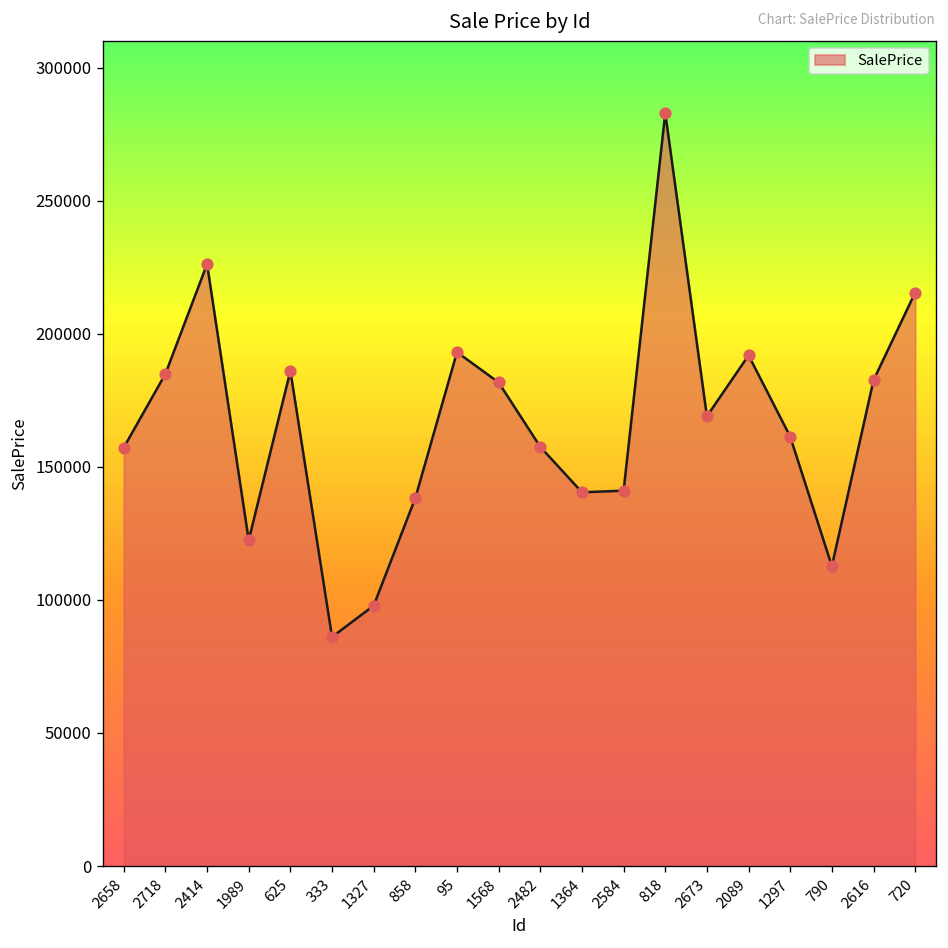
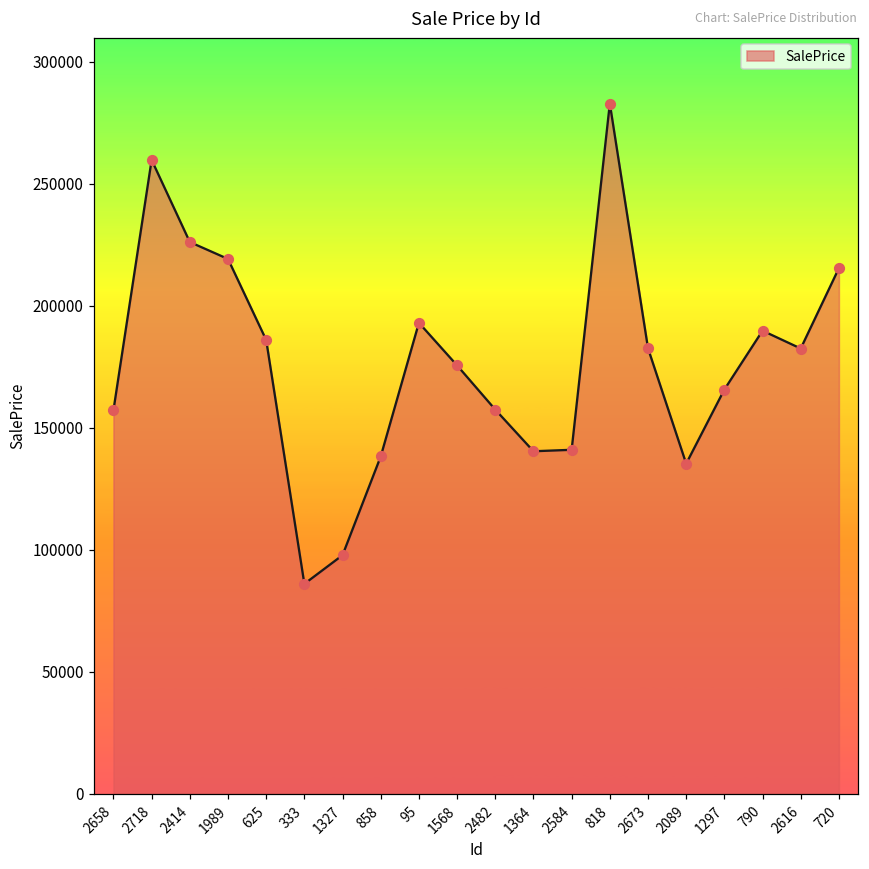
  {
    "2658": 157000,
-   "2718": 185000,
+   "2718": 260000,
    "2414": 226000,
-   "1989": 122000,
+   "1989": 219000,
    "625": 186000,
    "333": 86000,
    "1327": 98000,
    "858": 138000,
    "95": 193000,
-   "1568": 182000,
+   "1568": 176000,
    "2482": 157000,
    "1364": 140000,
    "2584": 141000,
    "818": 283000,
-   "2673": 169000,
-   "2089": 192000,
-   "1297": 161000,
-   "790": 113000,
+   "2673": 183000,
+   "2089": 135000,
+   "1297": 166000,
+   "790": 190000,
    "2616": 183000,
    "720": 215000
  }
